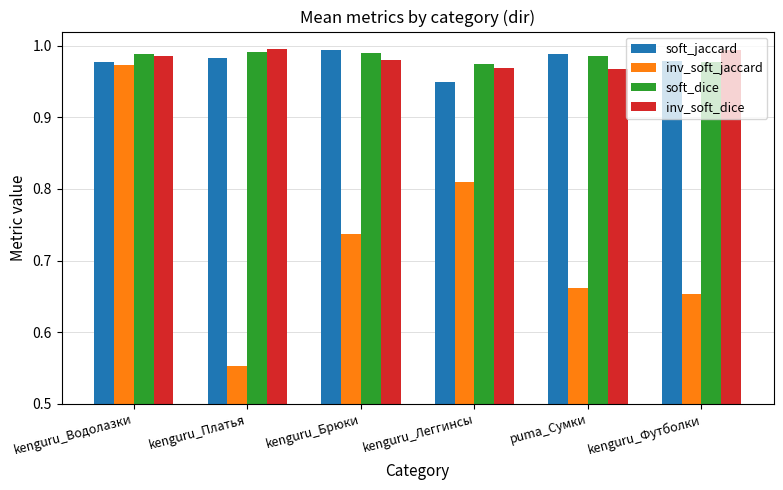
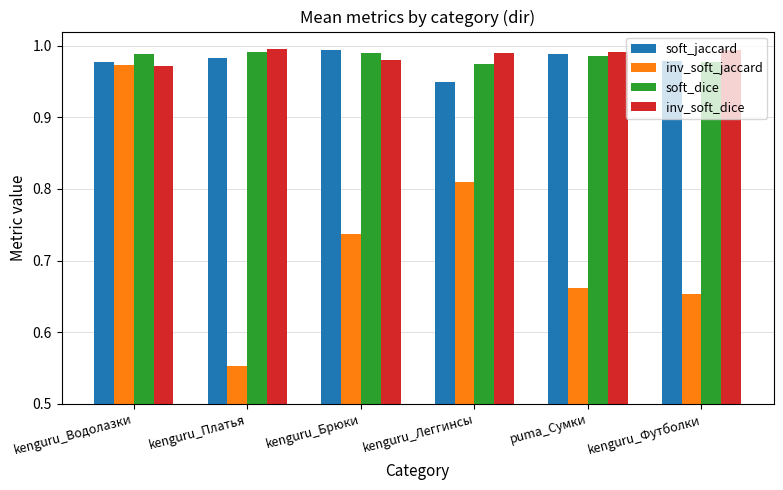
  {
    "soft_jaccard": {
      "kenguru_Водолазки": 0.98,
      "kenguru_Платья": 0.98,
      "kenguru_Брюки": 0.99,
      "kenguru_Леггинсы": 0.95,
      "puma_Сумки": 0.99
    },
    "inv_soft_jaccard": {
      "kenguru_Водолазки": 0.97,
      "kenguru_Платья": 0.55,
      "kenguru_Брюки": 0.74,
      "kenguru_Леггинсы": 0.81,
      "puma_Сумки": 0.66,
      "kenguru_Футболки": 0.65
    },
    "soft_dice": {
      "kenguru_Водолазки": 0.99,
      "kenguru_Платья": 0.99,
      "kenguru_Брюки": 0.99,
      "kenguru_Леггинсы": 0.97,
      "puma_Сумки": 0.99
    },
    "inv_soft_dice": {
-     "kenguru_Водолазки": 0.99,
+     "kenguru_Водолазки": 0.97,
      "kenguru_Платья": 1.00,
      "kenguru_Брюки": 0.98,
-     "kenguru_Леггинсы": 0.97,
-     "puma_Сумки": 0.97
+     "kenguru_Леггинсы": 0.99,
+     "puma_Сумки": 0.99
    }
  }
